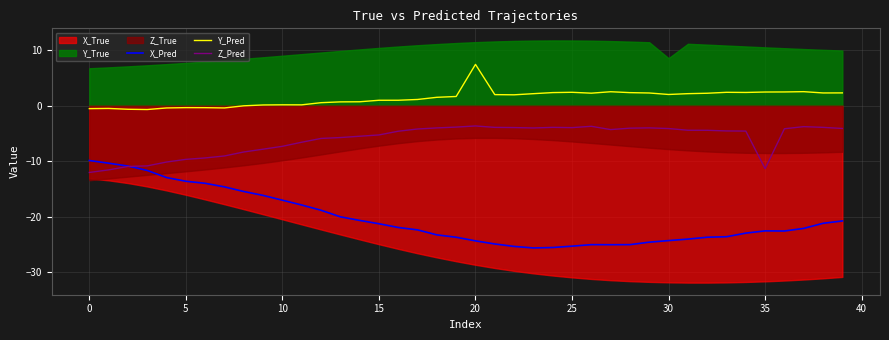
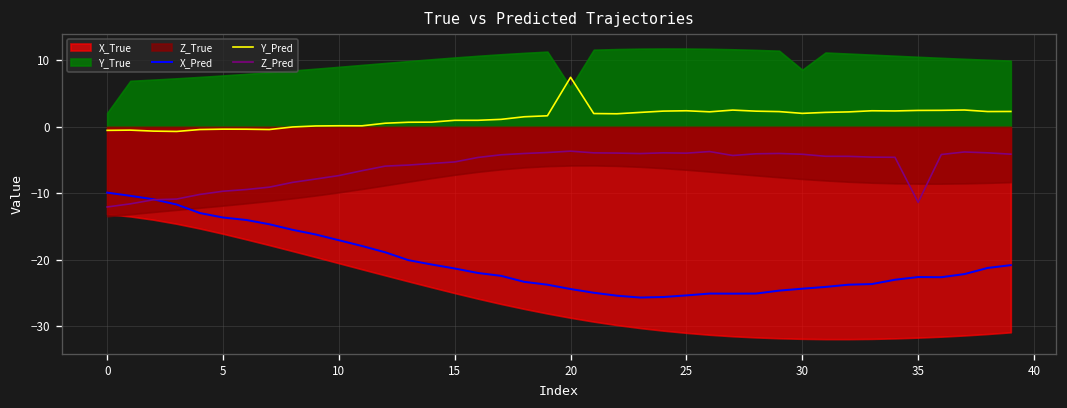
  {
    "X_Pred": {
      "0": -10,
      "5": -14,
      "10": -17,
      "15": -21,
      "20": -24,
      "25": -25,
      "30": -24,
      "35": -23
    },
    "Y_True": {
-     "0": 7,
+     "0": 2,
      "5": 8,
      "10": 9,
      "15": 10,
-     "20": 11,
+     "20": 6,
      "25": 12,
      "30": 9,
      "35": 11
    },
    "Y_Pred": {
      "0": -1,
      "15": 1,
      "20": 7,
      "25": 2,
      "30": 2,
      "35": 2
    },
    "Z_Pred": {
      "0": -12,
      "5": -10,
      "10": -7,
      "15": -5,
      "20": -4,
      "25": -4,
      "30": -4,
      "35": -11
    }
  }
